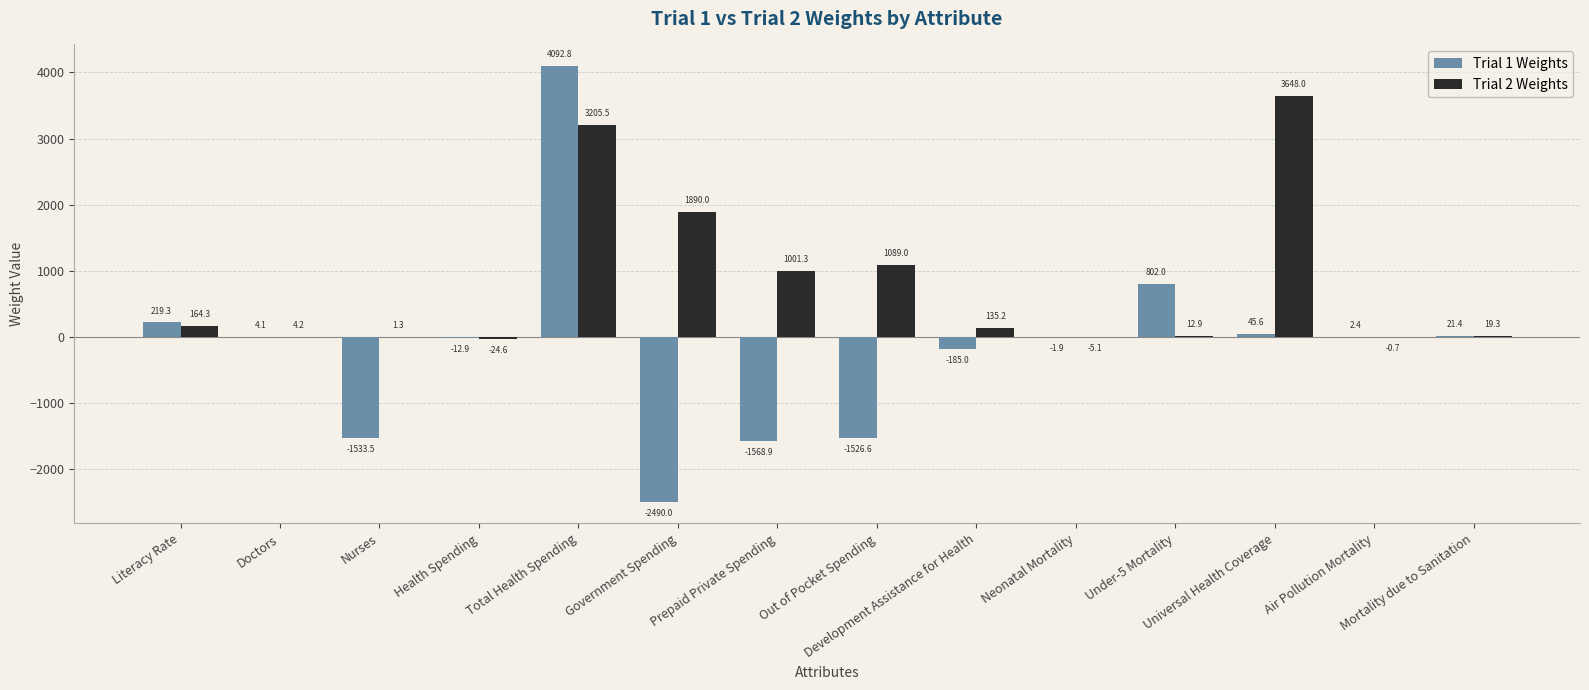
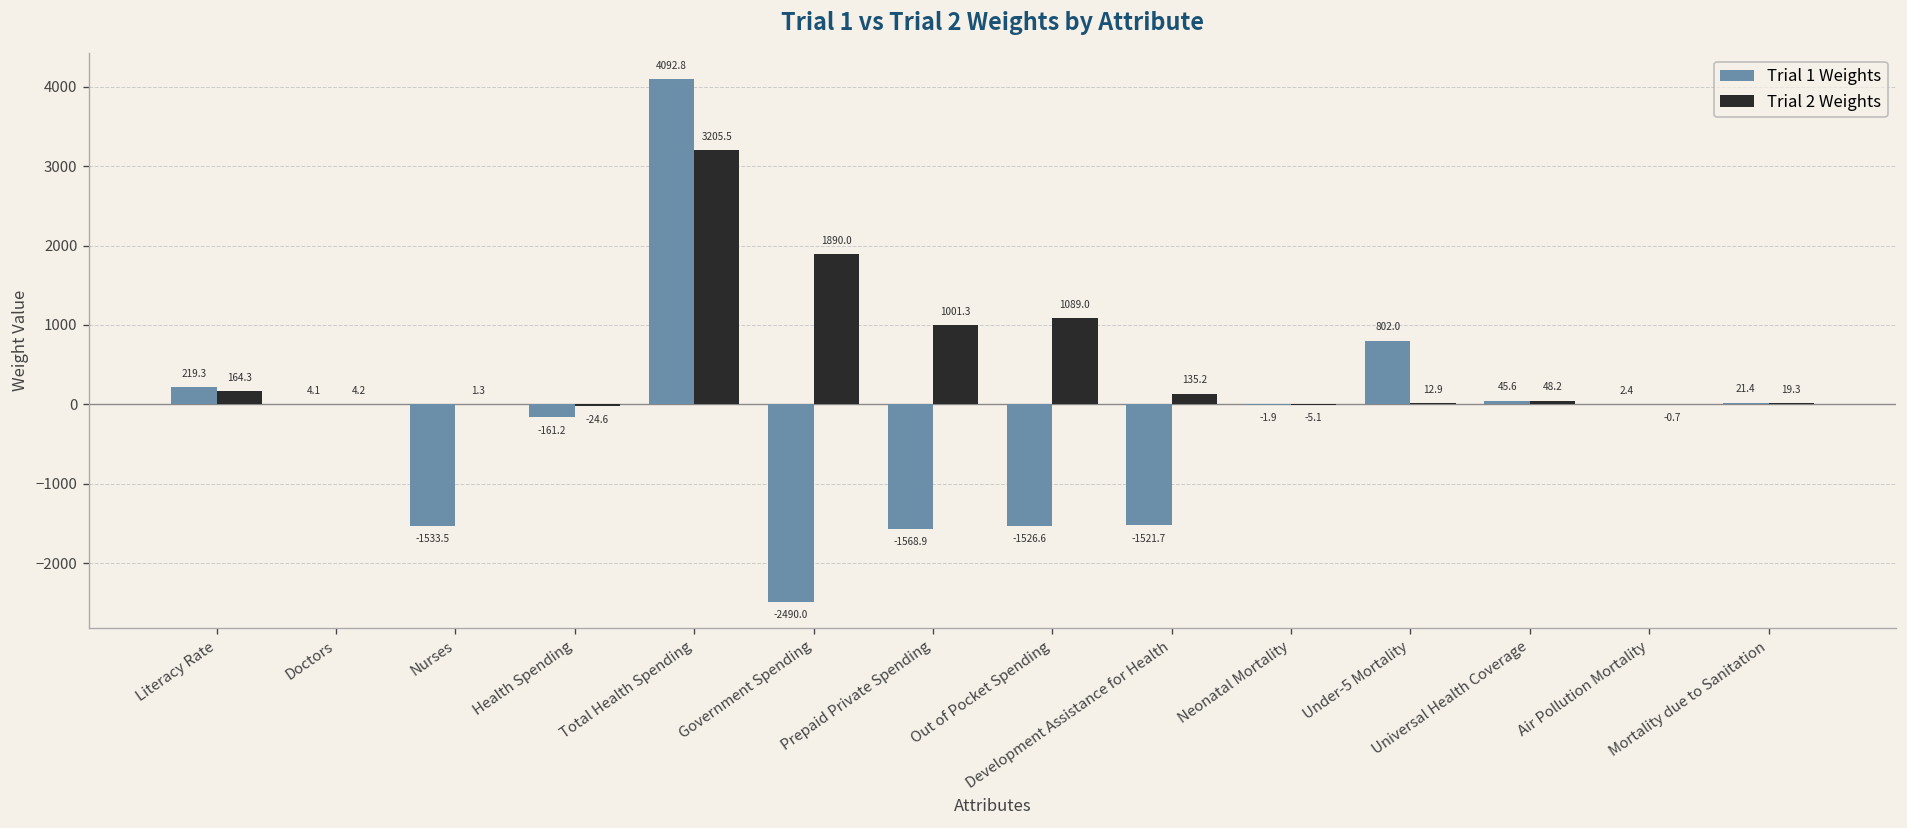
  {
    "Trial 1 Weights": {
      "Literacy Rate": 219.3,
      "Doctors": 4.1,
      "Nurses": -1533.5,
-     "Health Spending": -12.9,
+     "Health Spending": -161.2,
      "Total Health Spending": 4092.8,
      "Government Spending": -2490.0,
      "Prepaid Private Spending": -1568.9,
      "Out of Pocket Spending": -1526.6,
-     "Development Assistance for Health": -185.0,
+     "Development Assistance for Health": -1521.7,
      "Neonatal Mortality": -1.9,
      "Under-5 Mortality": 802.0,
      "Universal Health Coverage": 45.6,
      "Air Pollution Mortality": 2.4,
      "Mortality due to Sanitation": 21.4
    },
    "Trial 2 Weights": {
      "Literacy Rate": 164.3,
      "Doctors": 4.2,
      "Nurses": 1.3,
      "Health Spending": -24.6,
      "Total Health Spending": 3205.5,
      "Government Spending": 1890.0,
      "Prepaid Private Spending": 1001.3,
      "Out of Pocket Spending": 1089.0,
      "Development Assistance for Health": 135.2,
      "Neonatal Mortality": -5.1,
      "Under-5 Mortality": 12.9,
-     "Universal Health Coverage": 3648.0,
+     "Universal Health Coverage": 48.2,
      "Air Pollution Mortality": -0.7,
      "Mortality due to Sanitation": 19.3
    }
  }
